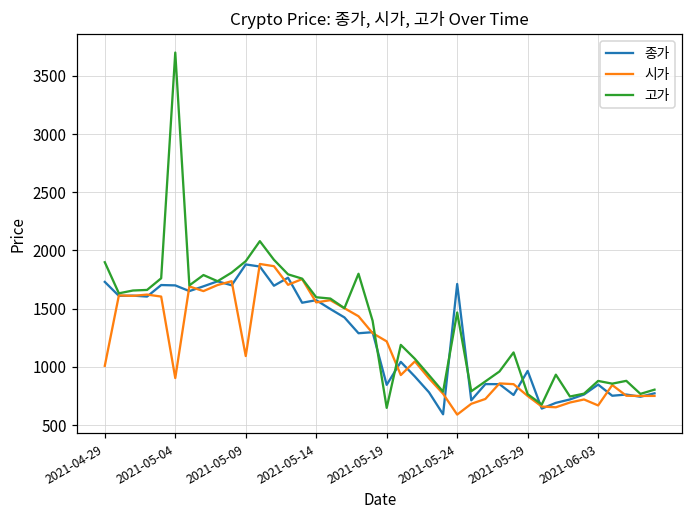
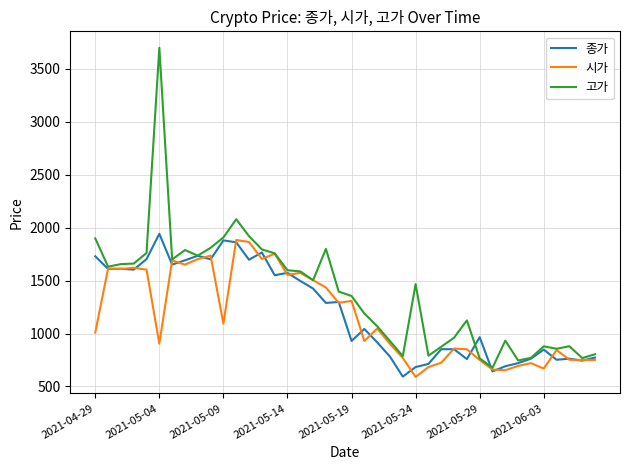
  {
    "종가": {
      "2021-04-29": 1730,
-     "2021-05-04": 1700,
+     "2021-05-04": 1940,
      "2021-05-09": 1880,
-     "2021-05-19": 850,
-     "2021-05-24": 1710,
+     "2021-05-19": 930,
+     "2021-05-24": 680,
      "2021-05-29": 970,
      "2021-06-03": 850
    },
    "시가": {
      "2021-04-29": 1010,
      "2021-05-04": 900,
      "2021-05-09": 1090,
-     "2021-05-19": 1220,
+     "2021-05-19": 1310,
      "2021-05-24": 590,
      "2021-06-03": 670
    },
    "고가": {
      "2021-04-29": 1900,
      "2021-05-04": 3700,
      "2021-05-09": 1910,
      "2021-05-14": 1600,
-     "2021-05-19": 650,
+     "2021-05-19": 1360,
      "2021-05-24": 1470,
      "2021-06-03": 880
    }
  }
